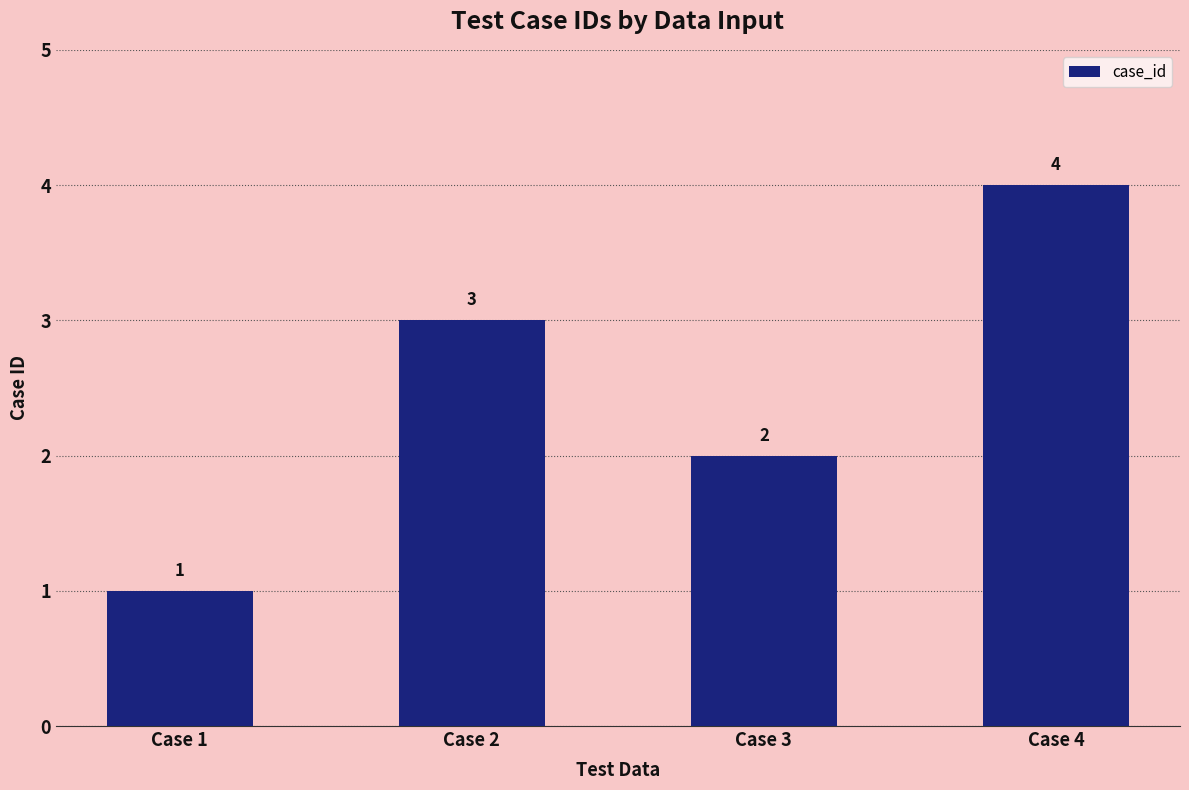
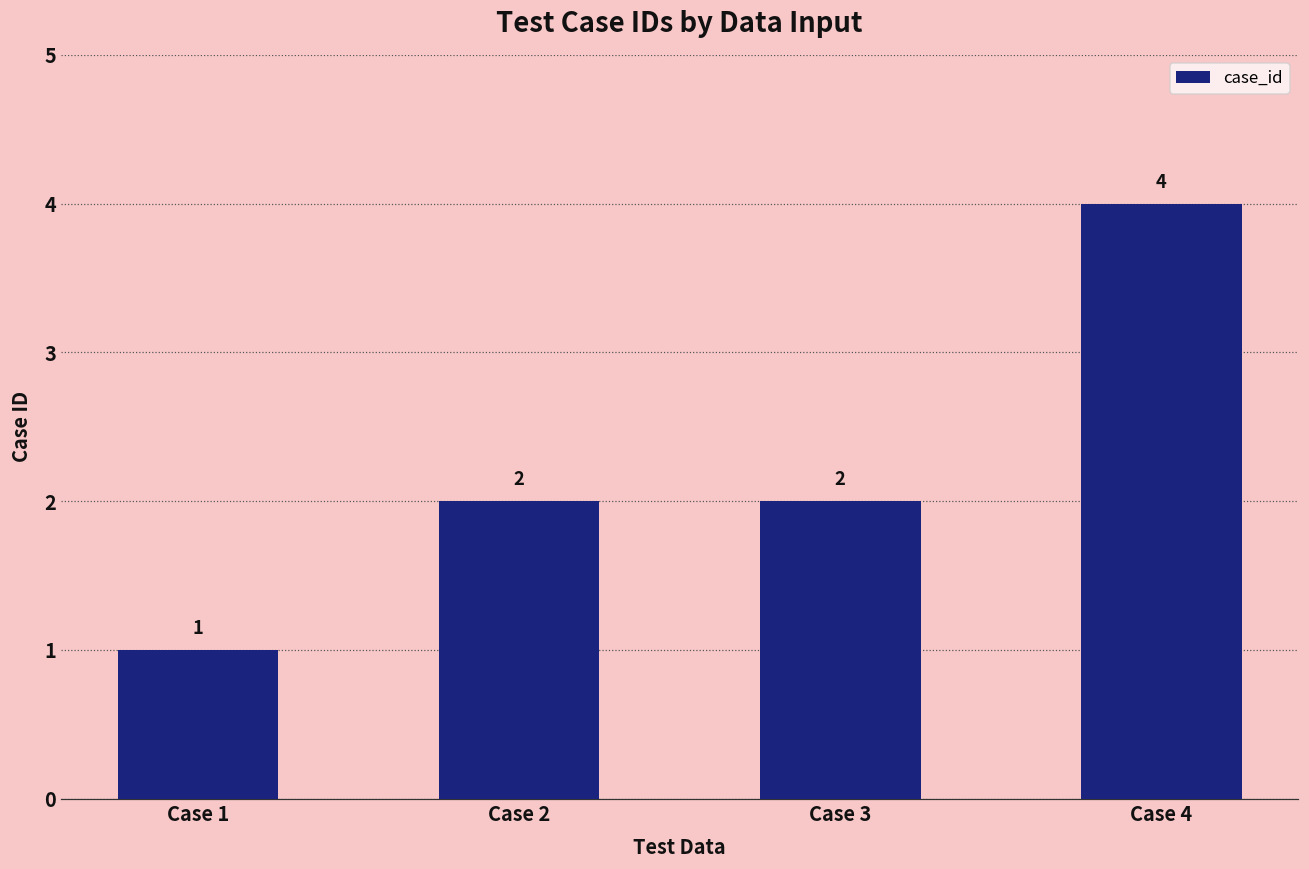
  {
    "Case 1": 1,
-   "Case 2": 3,
+   "Case 2": 2,
    "Case 3": 2,
    "Case 4": 4
  }
